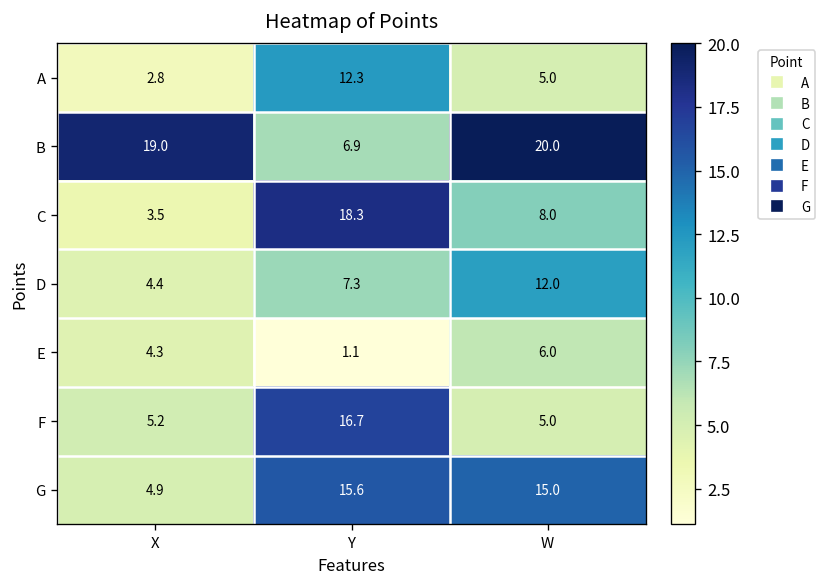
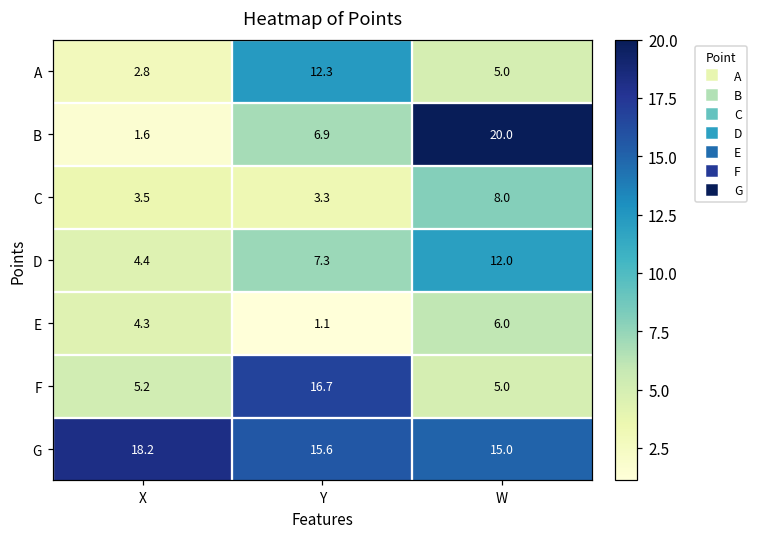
  {
    "A": {
      "X": 2.8,
      "Y": 12.3,
      "W": 5.0
    },
    "B": {
-     "X": 19.0,
+     "X": 1.6,
      "Y": 6.9,
      "W": 20.0
    },
    "C": {
      "X": 3.5,
-     "Y": 18.3,
+     "Y": 3.3,
      "W": 8.0
    },
    "D": {
      "X": 4.4,
      "Y": 7.3,
      "W": 12.0
    },
    "E": {
      "X": 4.3,
      "Y": 1.1,
      "W": 6.0
    },
    "F": {
      "X": 5.2,
      "Y": 16.7,
      "W": 5.0
    },
    "G": {
-     "X": 4.9,
+     "X": 18.2,
      "Y": 15.6,
      "W": 15.0
    }
  }
